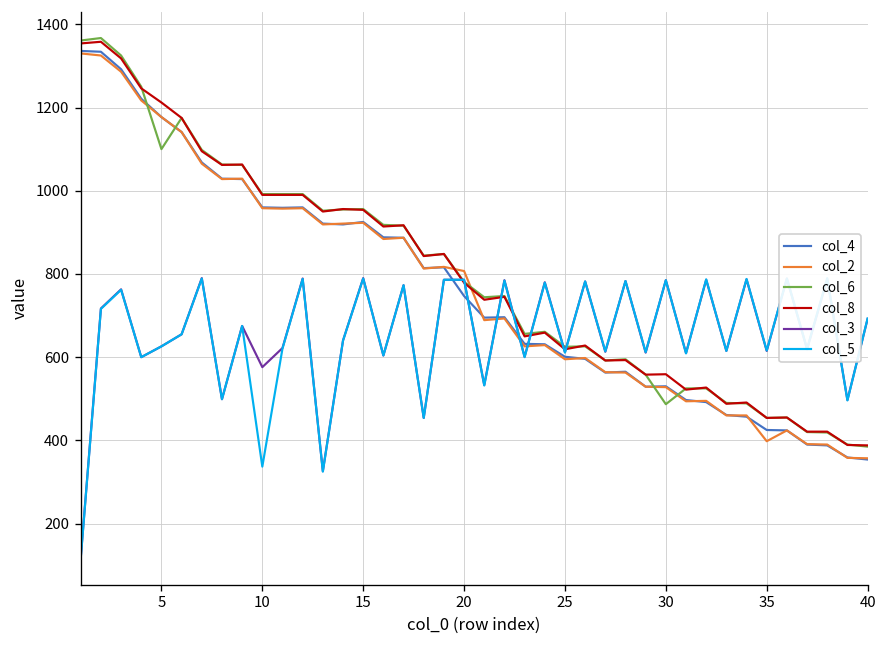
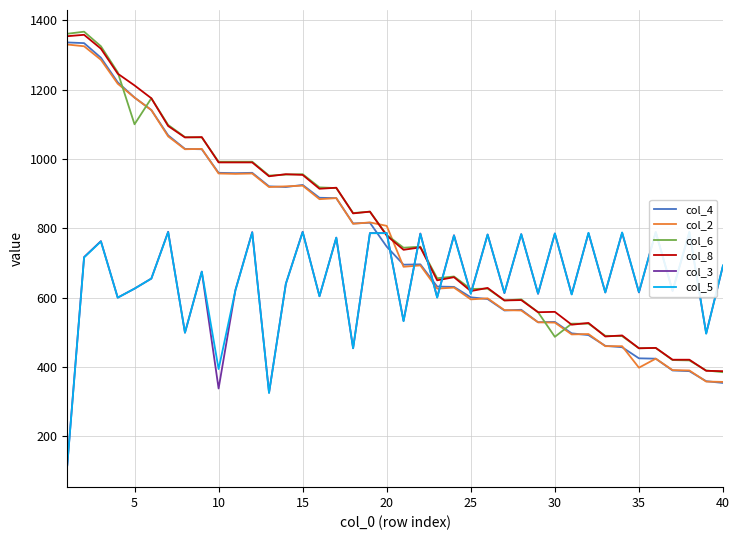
  {
    "col_4": {
      "20": 750,
      "35": 430
    },
    "col_2": {
      "20": 810,
      "35": 400
    },
    "col_6": {
      "5": 1100,
      "30": 490
    },
    "col_8": {
      "5": 1210,
      "30": 560
    },
    "col_3": {
-     "10": 580
+     "10": 340
    },
    "col_5": {
-     "10": 340
+     "10": 390
    }
  }
